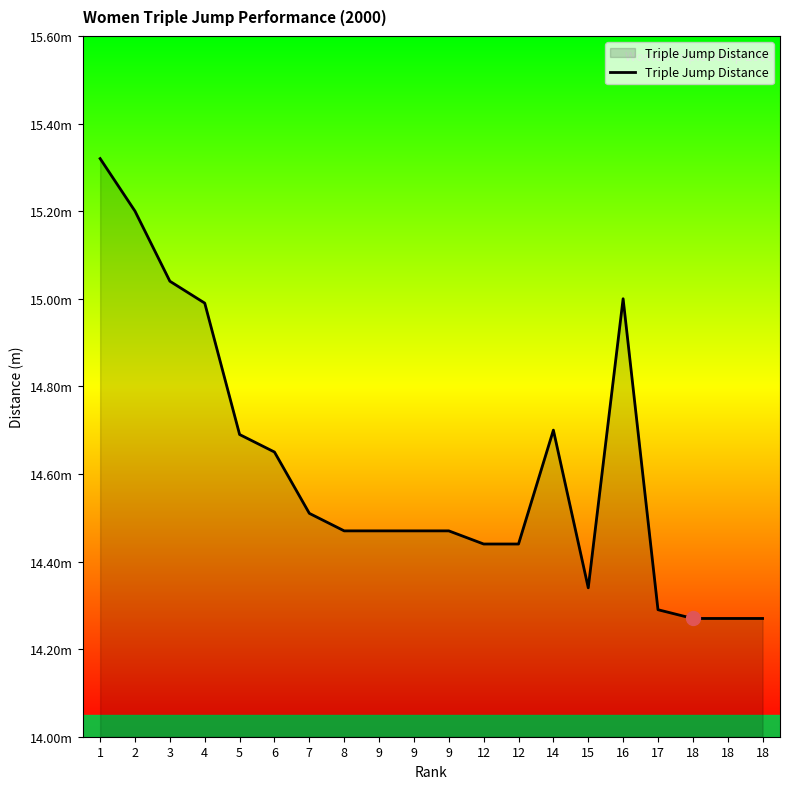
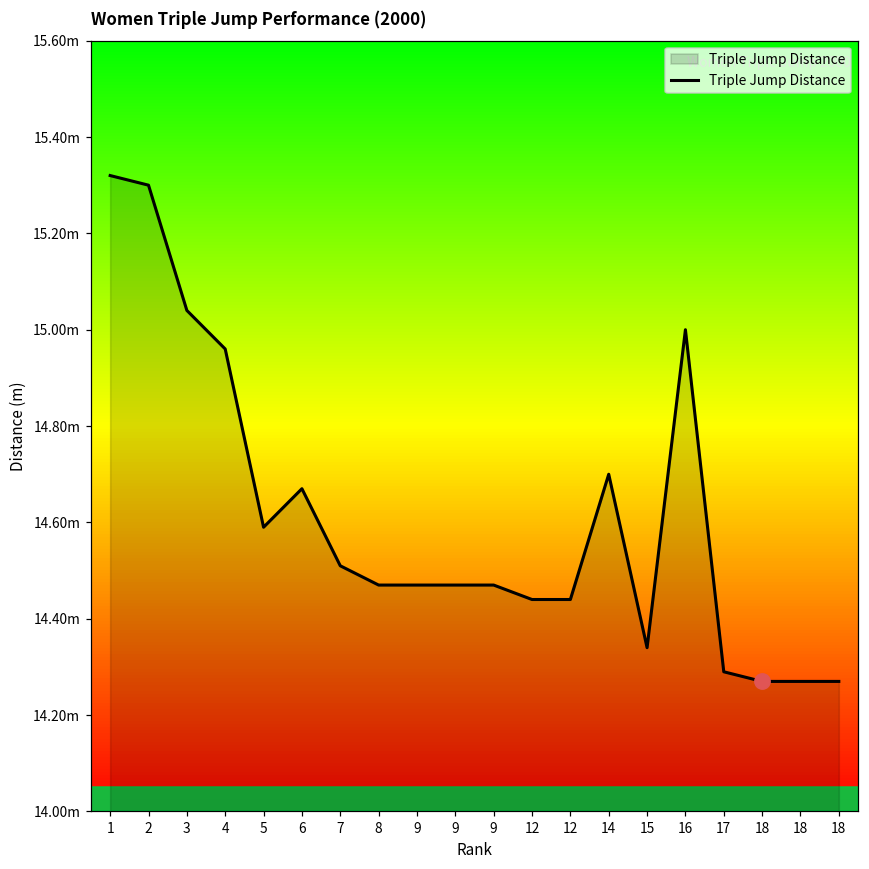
  {
    "Triple Jump Distance": {
      "1": "15.32m",
-     "2": "15.2m",
+     "2": "15.3m",
      "3": "15.04m",
-     "4": "14.99m",
-     "5": "14.69m",
-     "6": "14.65m",
+     "4": "14.96m",
+     "5": "14.59m",
+     "6": "14.67m",
      "7": "14.51m",
      "8": "14.47m",
      "14": "14.70m",
      "15": "14.34m",
      "16": "15.00m",
      "17": "14.29m"
    }
  }
